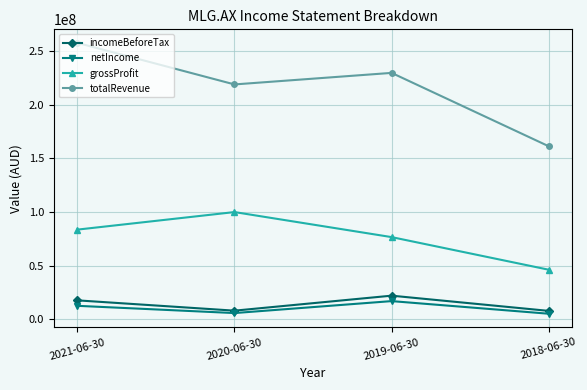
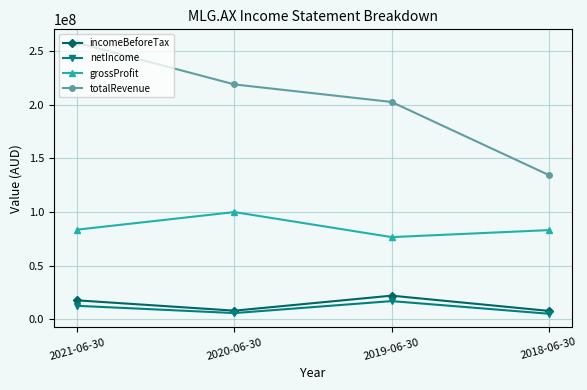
  {
    "grossProfit": {
      "2021-06-30": 84000000,
      "2020-06-30": 100000000,
      "2019-06-30": 77000000,
-     "2018-06-30": 46000000
+     "2018-06-30": 83000000
    },
    "totalRevenue": {
      "2020-06-30": 219000000,
-     "2019-06-30": 230000000,
-     "2018-06-30": 161000000
+     "2019-06-30": 203000000,
+     "2018-06-30": 135000000
    }
  }
